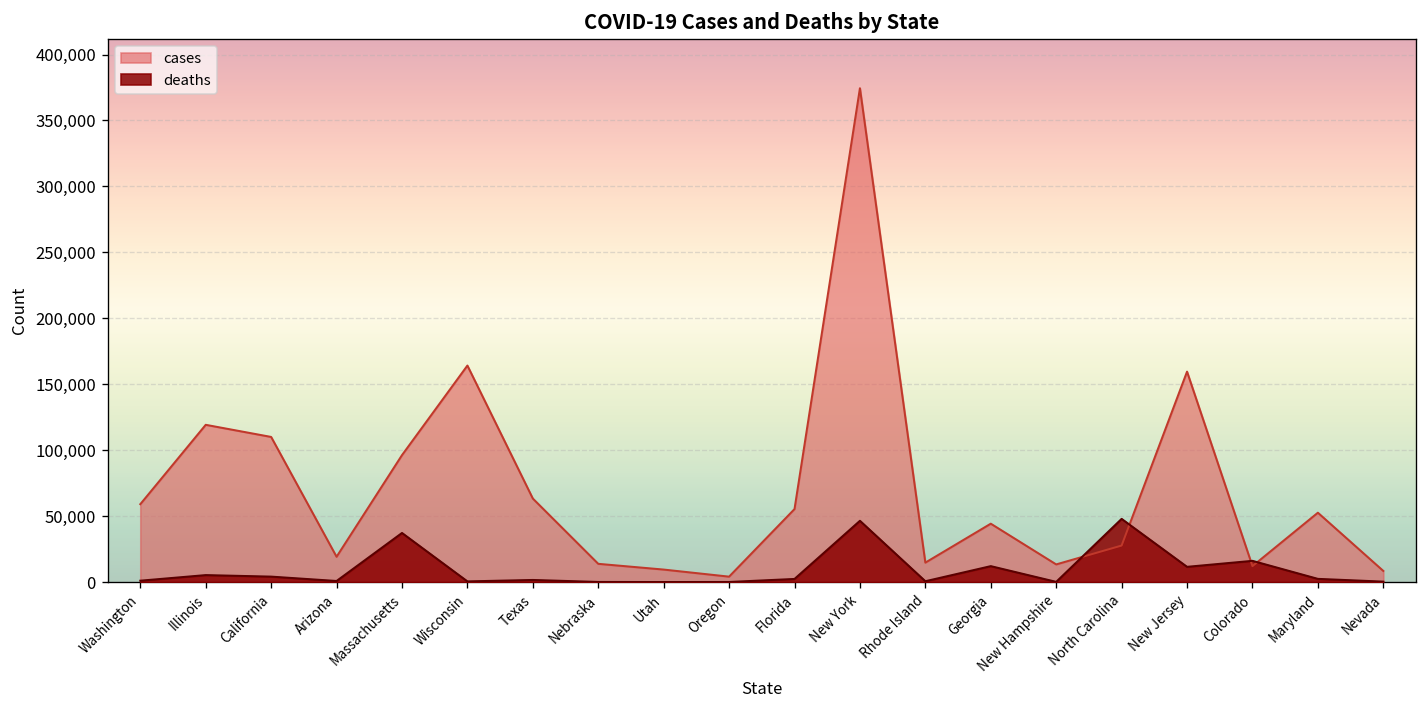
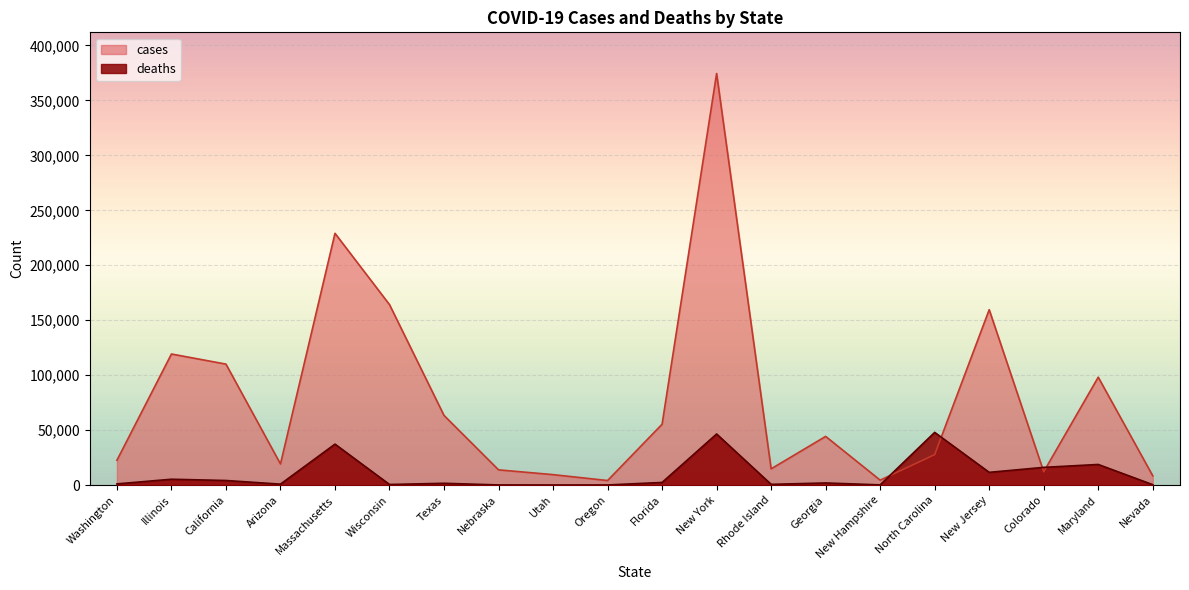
  {
    "cases": {
-     "Washington": "59,000",
+     "Washington": "23,000",
      "Illinois": "119,000",
      "California": "110,000",
      "Arizona": "19,000",
-     "Massachusetts": "96,000",
+     "Massachusetts": "229,000",
      "Wisconsin": "164,000",
      "Texas": "63,000",
      "Nebraska": "14,000",
      "Utah": "10,000",
      "Oregon": "4,000",
      "Florida": "55,000",
      "New York": "374,000",
      "Rhode Island": "15,000",
      "Georgia": "44,000",
-     "New Hampshire": "13,000",
+     "New Hampshire": "5,000",
      "North Carolina": "28,000",
      "New Jersey": "160,000",
      "Colorado": "12,000",
-     "Maryland": "53,000",
+     "Maryland": "98,000",
      "Nevada": "9,000"
    },
    "deaths": {
      "Washington": "1,000",
      "Illinois": "5,000",
      "California": "4,000",
      "Arizona": "1,000",
      "Massachusetts": "37,000",
      "Wisconsin": "1,000",
      "Texas": "2,000",
      "Nebraska": "0",
      "Utah": "0",
      "Oregon": "0",
      "Florida": "2,000",
      "New York": "47,000",
      "Rhode Island": "1,000",
-     "Georgia": "12,000",
+     "Georgia": "2,000",
      "New Hampshire": "0",
      "North Carolina": "48,000",
      "New Jersey": "12,000",
      "Colorado": "16,000",
-     "Maryland": "3,000",
+     "Maryland": "19,000",
      "Nevada": "0"
    }
  }
